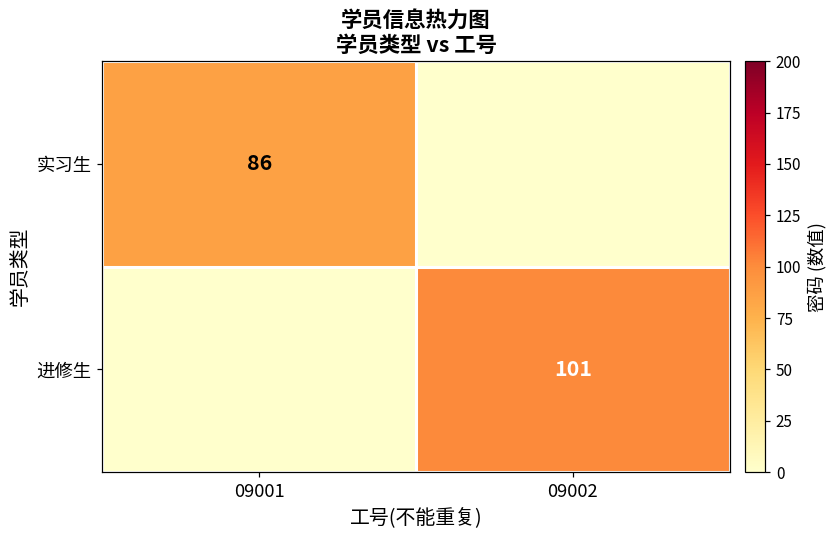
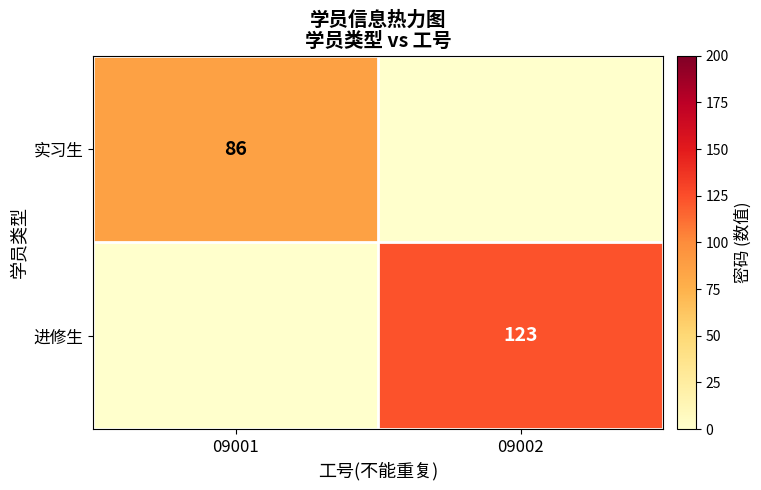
  {
    "实习生": {
      "09001": 86
    },
    "进修生": {
-     "09002": 101
+     "09002": 123
    }
  }
